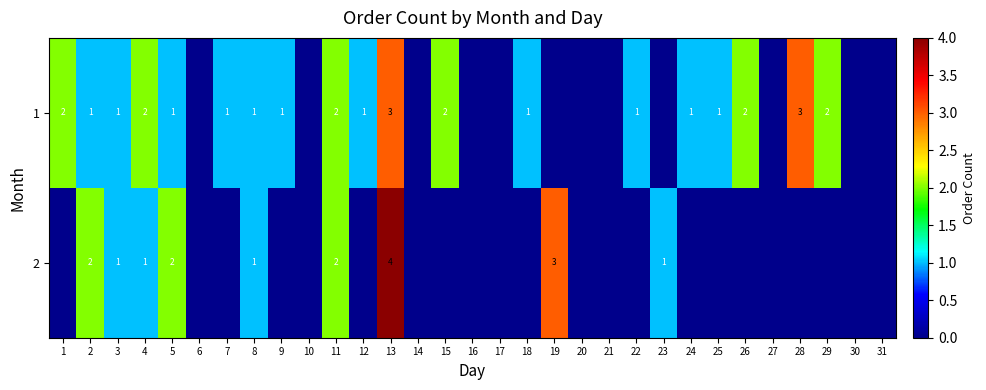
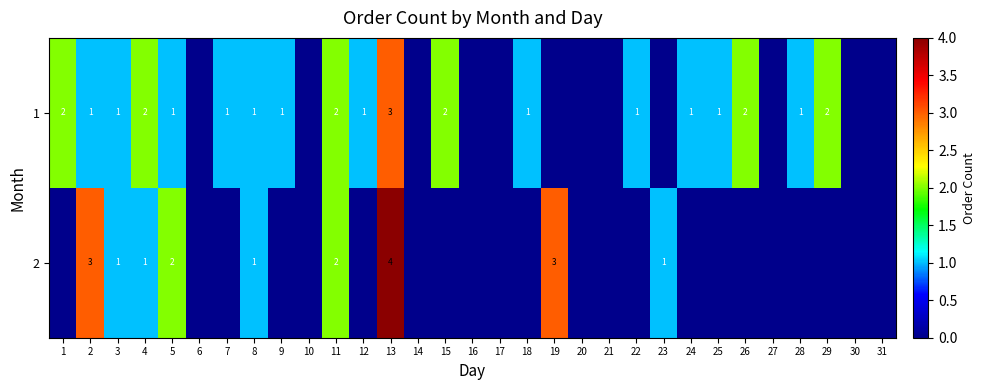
  {
    "1": {
      "1": 2,
      "2": 1,
      "3": 1,
      "4": 2,
      "5": 1,
      "7": 1,
      "8": 1,
      "9": 1,
      "11": 2,
      "12": 1,
      "13": 3,
      "15": 2,
      "18": 1,
      "22": 1,
      "24": 1,
      "25": 1,
      "26": 2,
-     "28": 3,
+     "28": 1,
      "29": 2
    },
    "2": {
-     "2": 2,
+     "2": 3,
      "3": 1,
      "4": 1,
      "5": 2,
      "8": 1,
      "11": 2,
      "13": 4,
      "19": 3,
      "23": 1
    }
  }
